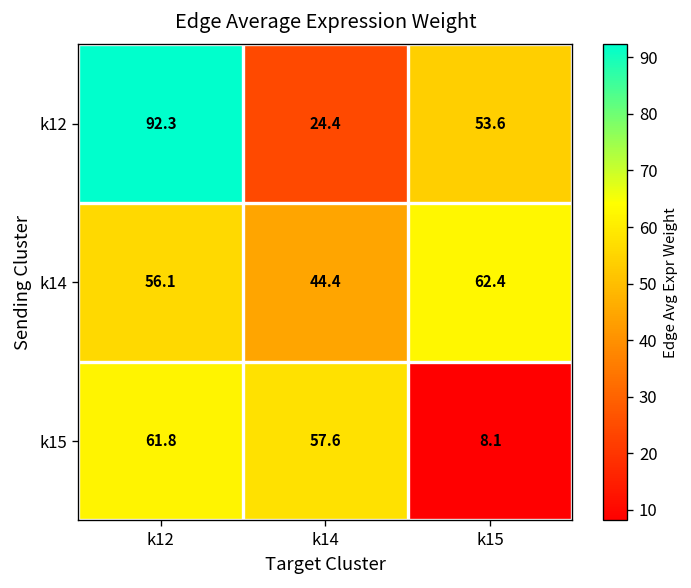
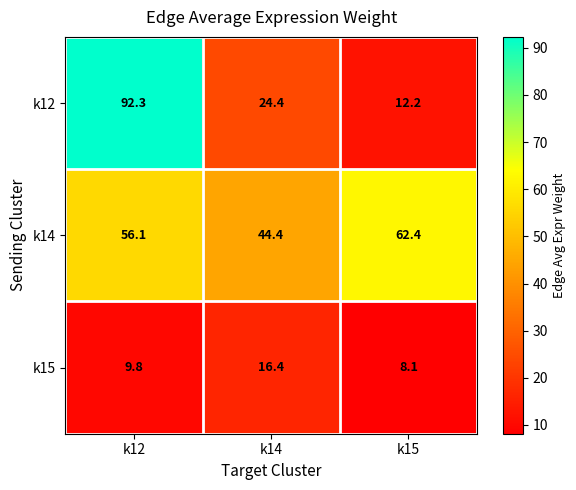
  {
    "k12": {
      "k12": 92.3,
      "k14": 24.4,
-     "k15": 53.6
+     "k15": 12.2
    },
    "k14": {
      "k12": 56.1,
      "k14": 44.4,
      "k15": 62.4
    },
    "k15": {
-     "k12": 61.8,
-     "k14": 57.6,
+     "k12": 9.8,
+     "k14": 16.4,
      "k15": 8.1
    }
  }
